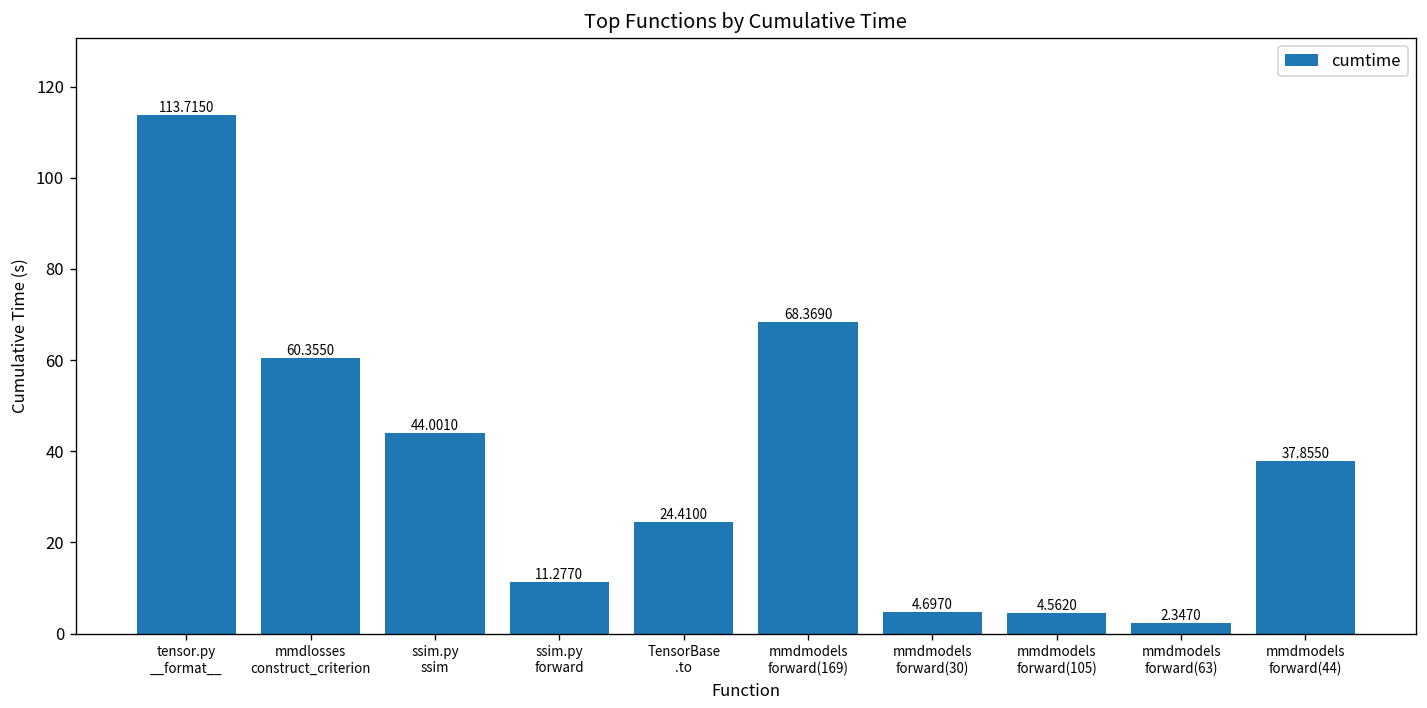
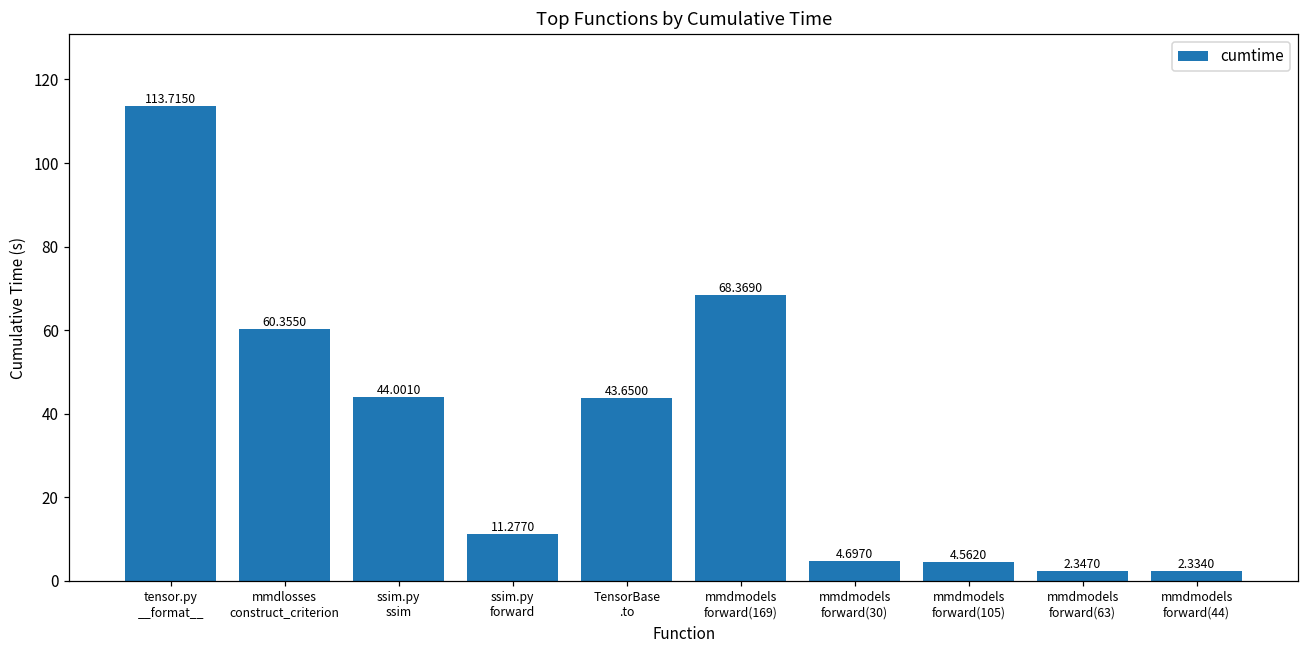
  {
    "tensor.py __format__": 113.7150,
    "mmdlosses construct_criterion": 60.3550,
    "ssim.py ssim": 44.0010,
    "ssim.py forward": 11.2770,
-   "TensorBase .to": 24.4100,
+   "TensorBase .to": 43.6500,
    "mmdmodels forward(169)": 68.3690,
    "mmdmodels forward(30)": 4.6970,
    "mmdmodels forward(105)": 4.5620,
    "mmdmodels forward(63)": 2.3470,
-   "mmdmodels forward(44)": 37.8550
+   "mmdmodels forward(44)": 2.3340
  }
